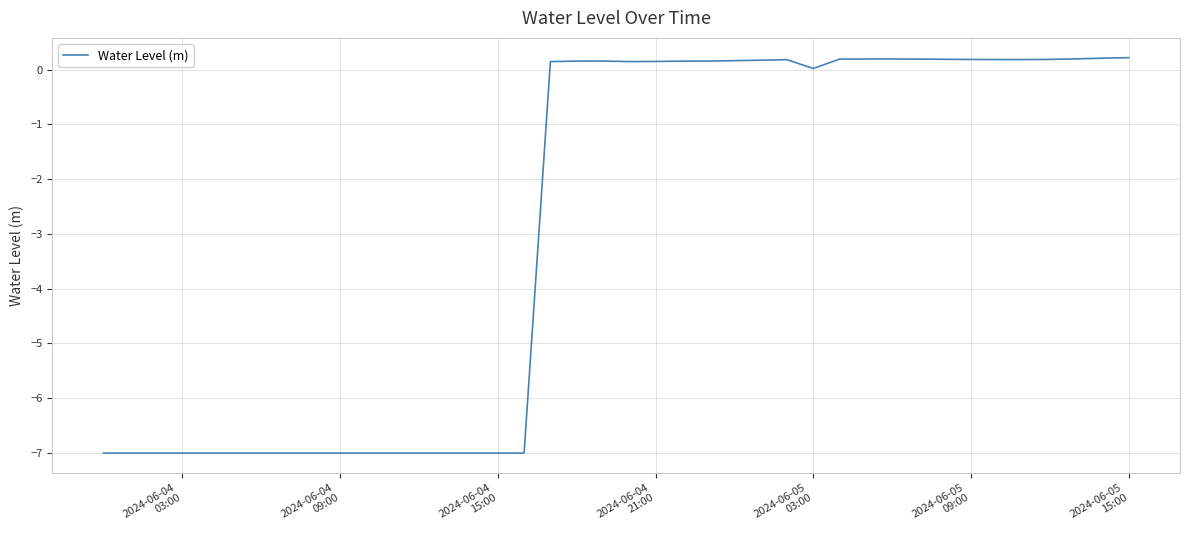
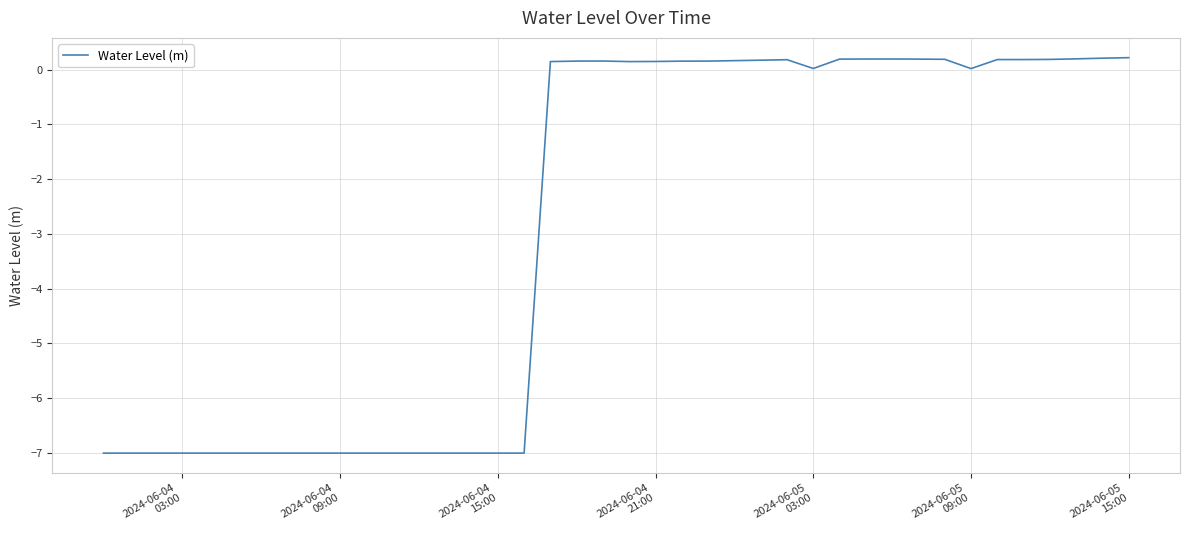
  {
    "2024-06-04 03:00": -7.0,
    "2024-06-04 09:00": -7.0,
    "2024-06-04 15:00": -7.0,
    "2024-06-04 21:00": 0.1,
    "2024-06-05 03:00": 0.0,
-   "2024-06-05 09:00": 0.2,
+   "2024-06-05 09:00": 0.0,
    "2024-06-05 15:00": 0.2
  }
